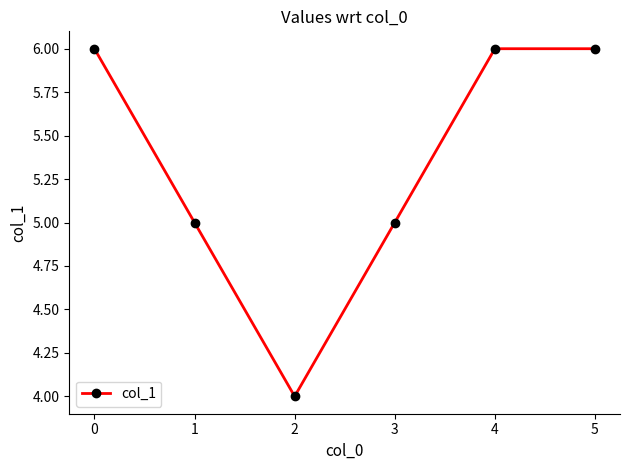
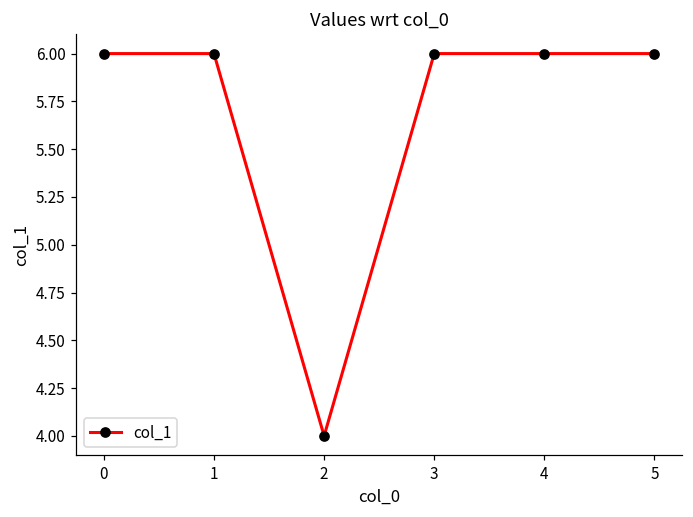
  {
    "0": 6,
-   "1": 5,
+   "1": 6,
    "2": 4,
-   "3": 5,
+   "3": 6,
    "4": 6,
    "5": 6
  }
